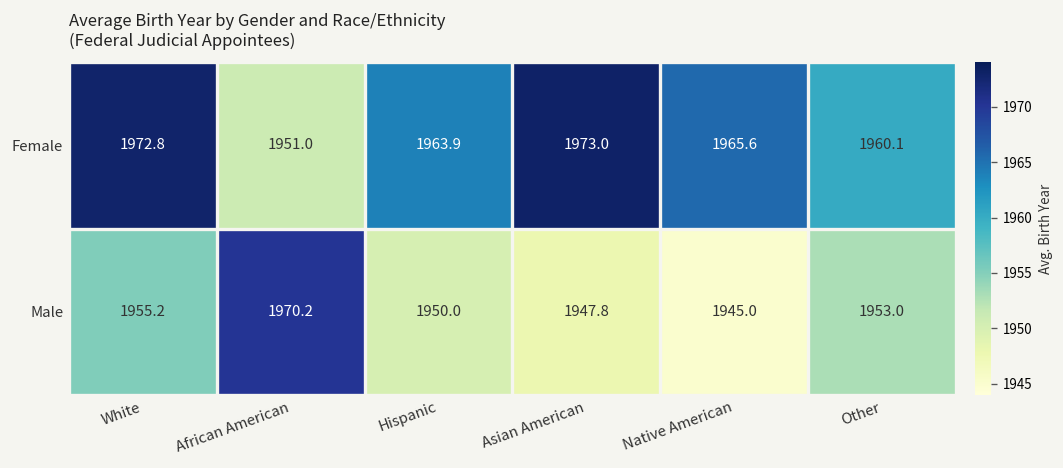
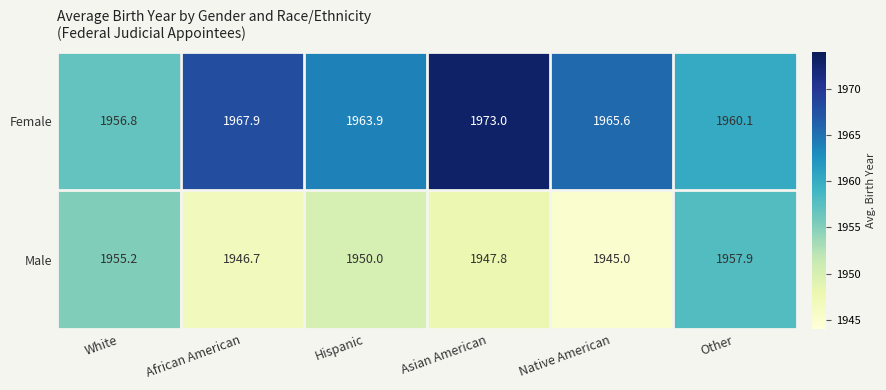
  {
    "Female": {
-     "White": 1972.8,
-     "African American": 1951.0,
+     "White": 1956.8,
+     "African American": 1967.9,
      "Hispanic": 1963.9,
      "Asian American": 1973.0,
      "Native American": 1965.6,
      "Other": 1960.1
    },
    "Male": {
      "White": 1955.2,
-     "African American": 1970.2,
+     "African American": 1946.7,
      "Hispanic": 1950.0,
      "Asian American": 1947.8,
      "Native American": 1945.0,
-     "Other": 1953.0
+     "Other": 1957.9
    }
  }
